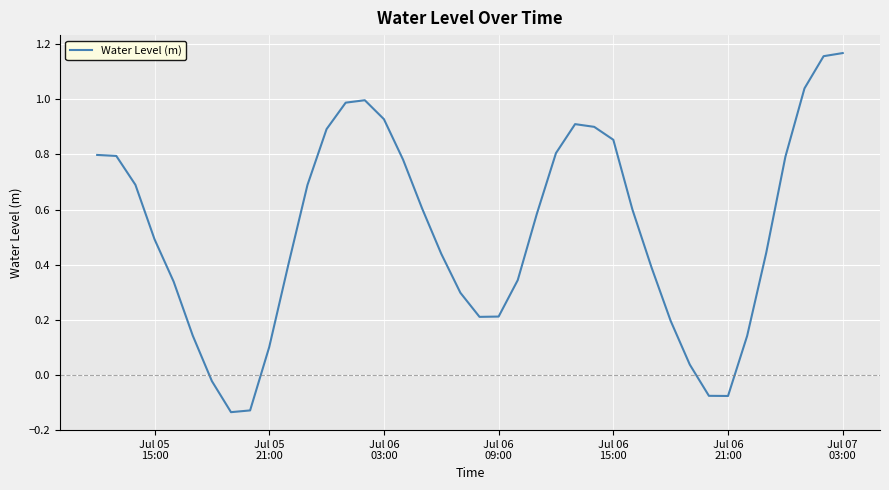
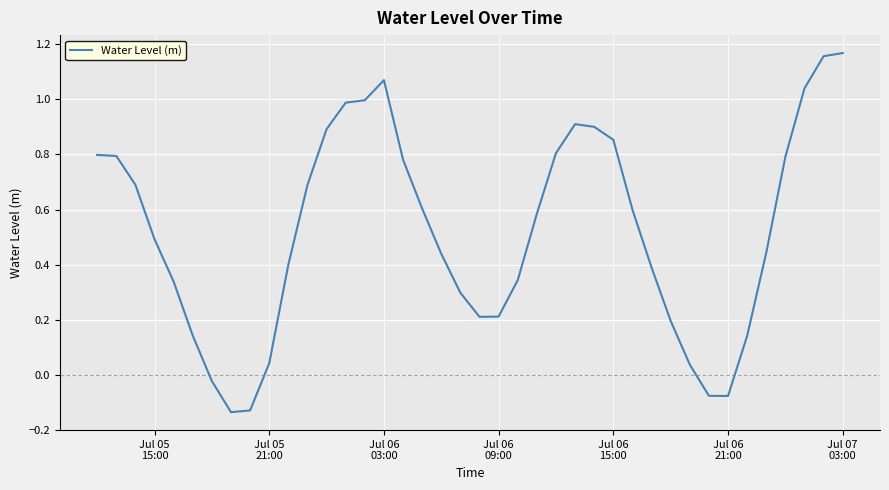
  {
    "Jul 05 15:00": 0.49,
-   "Jul 05 21:00": 0.10,
-   "Jul 06 03:00": 0.93,
+   "Jul 05 21:00": 0.04,
+   "Jul 06 03:00": 1.07,
    "Jul 06 09:00": 0.21,
    "Jul 06 15:00": 0.85,
    "Jul 06 21:00": -0.08,
    "Jul 07 03:00": 1.17
  }
